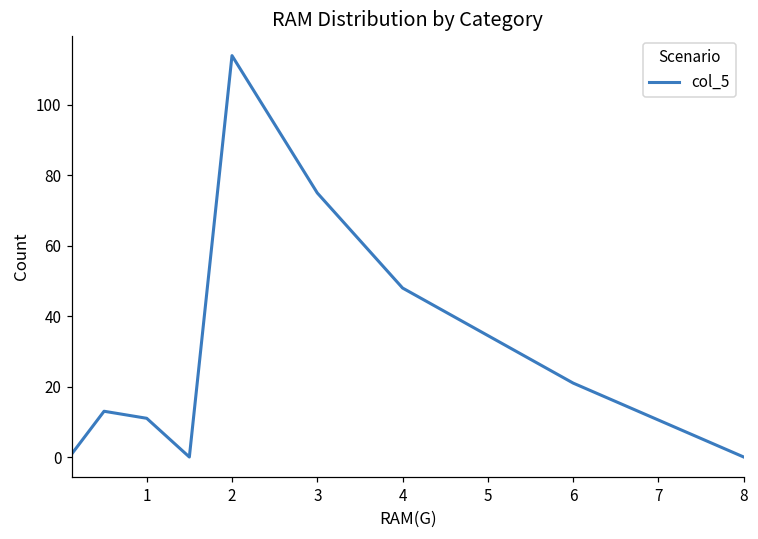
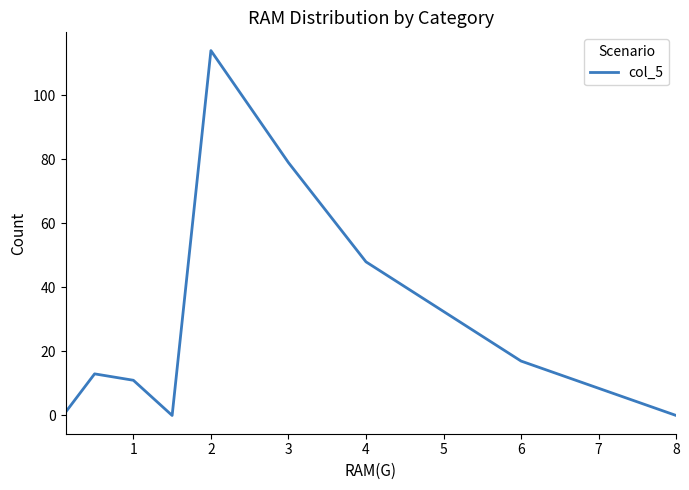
  {
    "1": 11,
    "2": 114,
-   "3": 75,
+   "3": 79,
    "4": 48,
-   "6": 21,
+   "6": 17,
    "8": 0
  }
